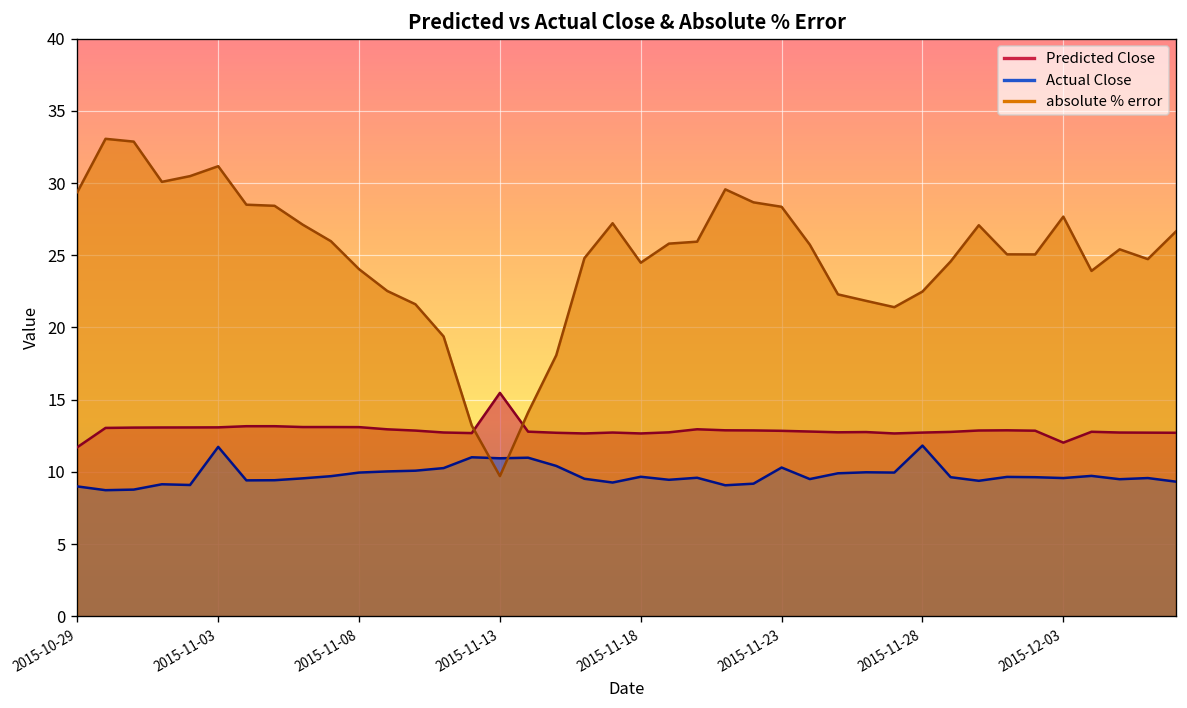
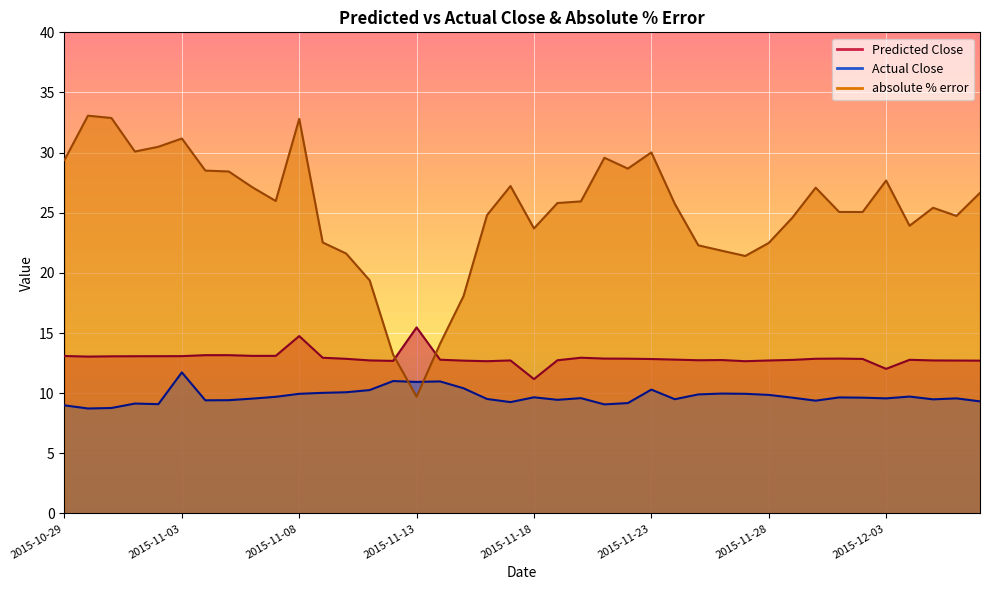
  {
    "Predicted Close": {
-     "2015-10-29": 11.7,
+     "2015-10-29": 13.1,
      "2015-11-03": 13.1,
-     "2015-11-08": 13.1,
+     "2015-11-08": 14.8,
      "2015-11-13": 15.5,
-     "2015-11-18": 12.7,
+     "2015-11-18": 11.2,
      "2015-11-23": 12.8,
      "2015-11-28": 12.7,
      "2015-12-03": 12.0
    },
    "Actual Close": {
      "2015-10-29": 9.0,
      "2015-11-03": 11.7,
      "2015-11-08": 10.0,
      "2015-11-13": 10.9,
      "2015-11-18": 9.7,
      "2015-11-23": 10.3,
-     "2015-11-28": 11.8,
+     "2015-11-28": 9.9,
      "2015-12-03": 9.6
    },
    "absolute % error": {
      "2015-10-29": 29.4,
      "2015-11-03": 31.2,
-     "2015-11-08": 24.0,
+     "2015-11-08": 32.8,
      "2015-11-13": 9.7,
-     "2015-11-18": 24.5,
-     "2015-11-23": 28.4,
+     "2015-11-18": 23.7,
+     "2015-11-23": 30.0,
      "2015-11-28": 22.5,
      "2015-12-03": 27.7
    }
  }
